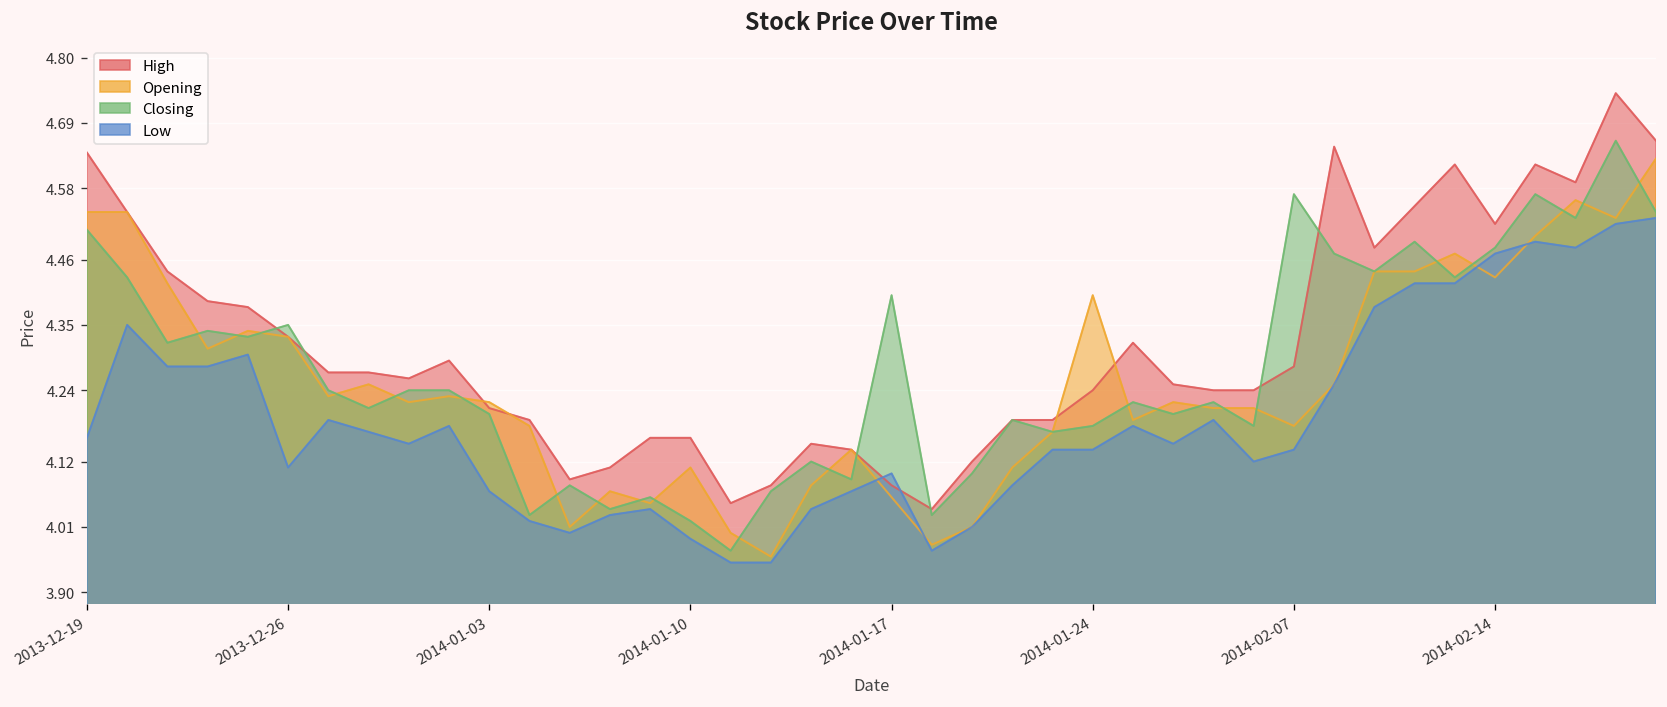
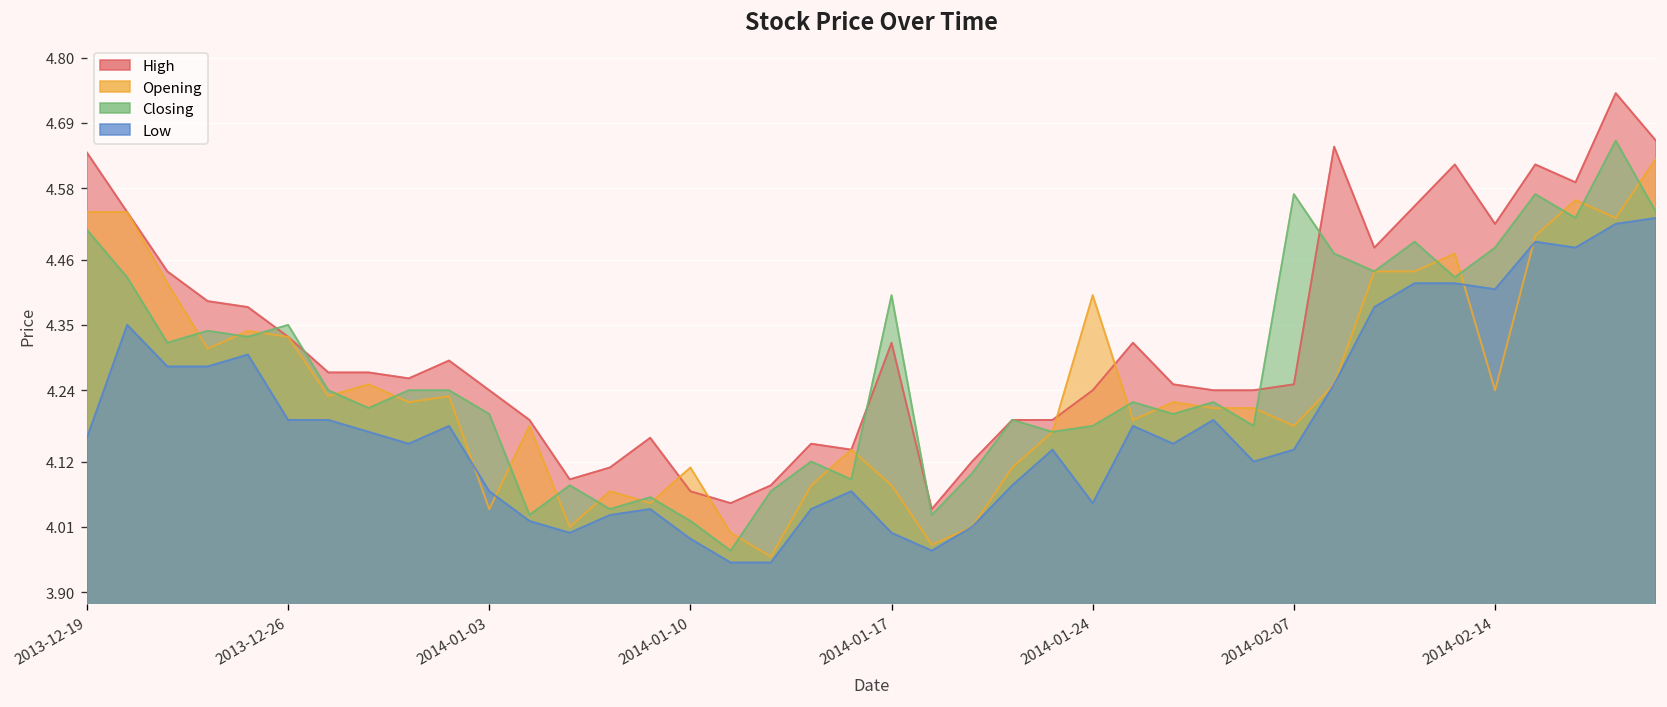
  {
    "High": {
      "2013-12-19": 4.64,
-     "2014-01-03": 4.21,
-     "2014-01-10": 4.16,
-     "2014-01-17": 4.08,
+     "2014-01-03": 4.24,
+     "2014-01-10": 4.07,
+     "2014-01-17": 4.32,
      "2014-01-24": 4.24,
-     "2014-02-07": 4.28,
+     "2014-02-07": 4.25,
      "2014-02-14": 4.52
    },
    "Opening": {
      "2013-12-19": 4.54,
-     "2014-01-03": 4.22,
+     "2014-01-03": 4.04,
      "2014-01-10": 4.11,
-     "2014-01-17": 4.06,
+     "2014-01-17": 4.08,
      "2014-01-24": 4.40,
      "2014-02-07": 4.18,
-     "2014-02-14": 4.43
+     "2014-02-14": 4.24
    },
    "Closing": {
      "2013-12-19": 4.51,
      "2013-12-26": 4.35,
      "2014-01-03": 4.20,
      "2014-01-10": 4.02,
      "2014-01-17": 4.40,
      "2014-01-24": 4.18,
      "2014-02-07": 4.57,
      "2014-02-14": 4.48
    },
    "Low": {
      "2013-12-19": 4.16,
-     "2013-12-26": 4.11,
+     "2013-12-26": 4.19,
      "2014-01-03": 4.07,
      "2014-01-10": 3.99,
-     "2014-01-17": 4.1,
-     "2014-01-24": 4.14,
+     "2014-01-17": 4.0,
+     "2014-01-24": 4.05,
      "2014-02-07": 4.14,
-     "2014-02-14": 4.47
+     "2014-02-14": 4.41
    }
  }
